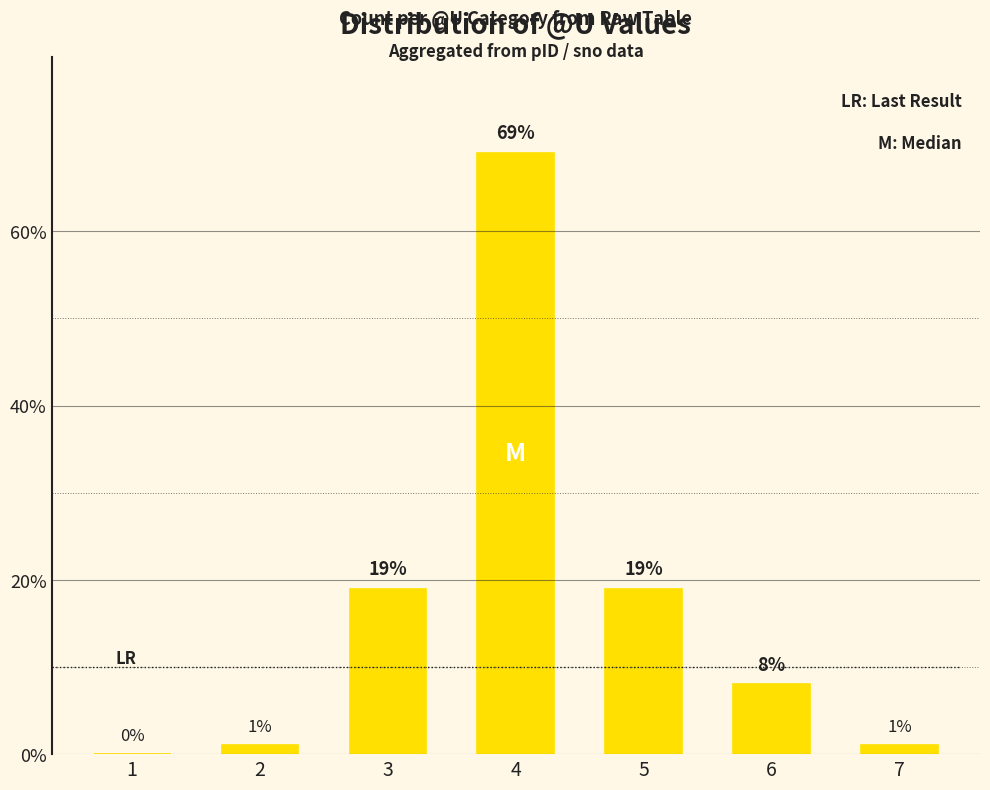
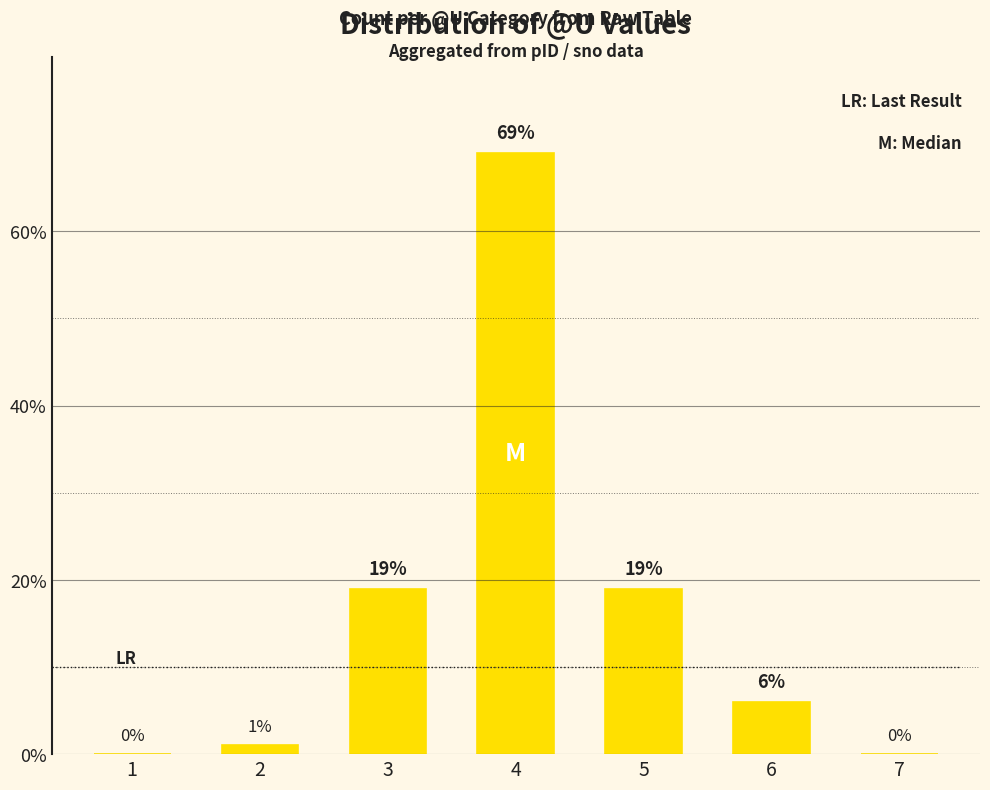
  {
    "1": "0%",
    "2": "1%",
    "3": "19%",
    "4": "69%",
    "5": "19%",
-   "6": "8%",
-   "7": "1%"
+   "6": "6%",
+   "7": "0%"
  }
